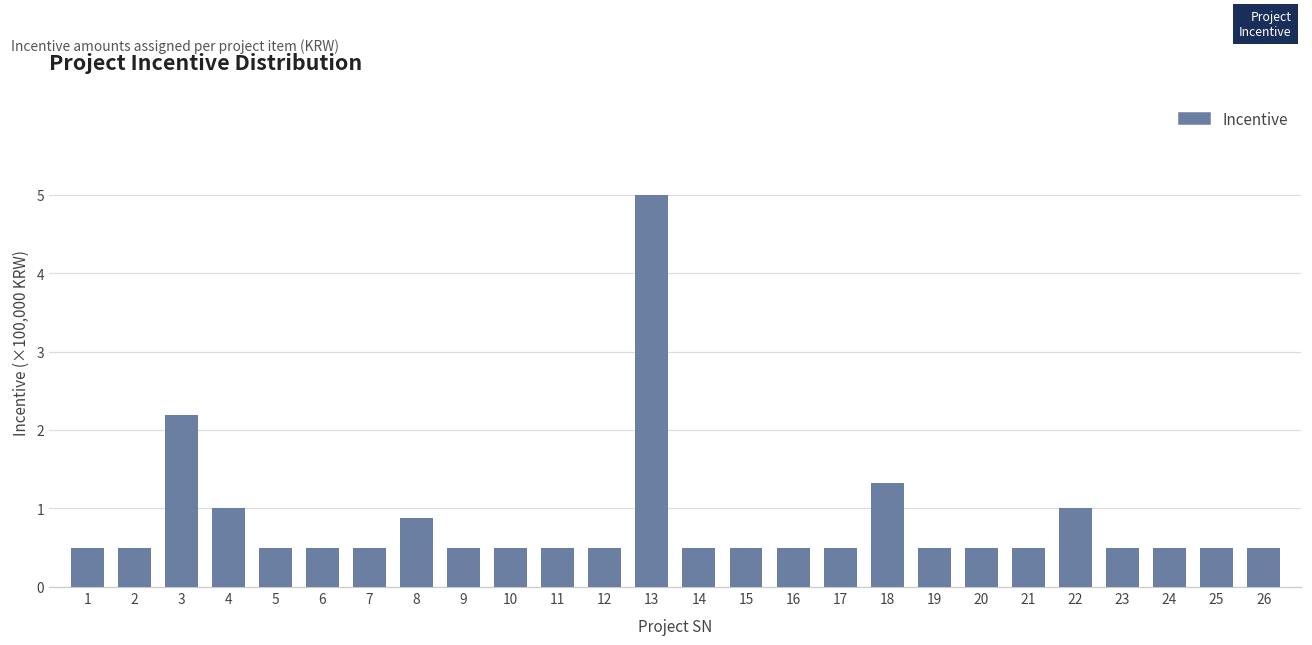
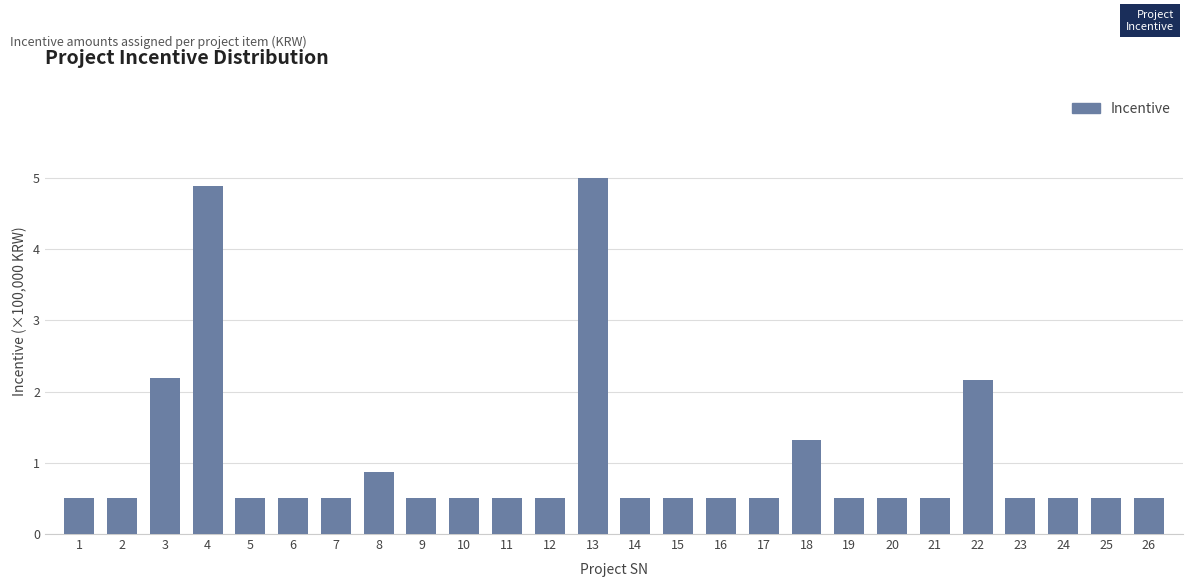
  {
    "1": 0.5,
    "2": 0.5,
    "3": 2.2,
-   "4": 1.0,
+   "4": 4.9,
    "5": 0.5,
    "6": 0.5,
    "7": 0.5,
    "8": 0.9,
    "9": 0.5,
    "10": 0.5,
    "11": 0.5,
    "12": 0.5,
    "13": 5.0,
    "14": 0.5,
    "15": 0.5,
    "16": 0.5,
    "17": 0.5,
    "18": 1.3,
    "19": 0.5,
    "20": 0.5,
    "21": 0.5,
-   "22": 1.0,
+   "22": 2.2,
    "23": 0.5,
    "24": 0.5,
    "25": 0.5,
    "26": 0.5
  }
